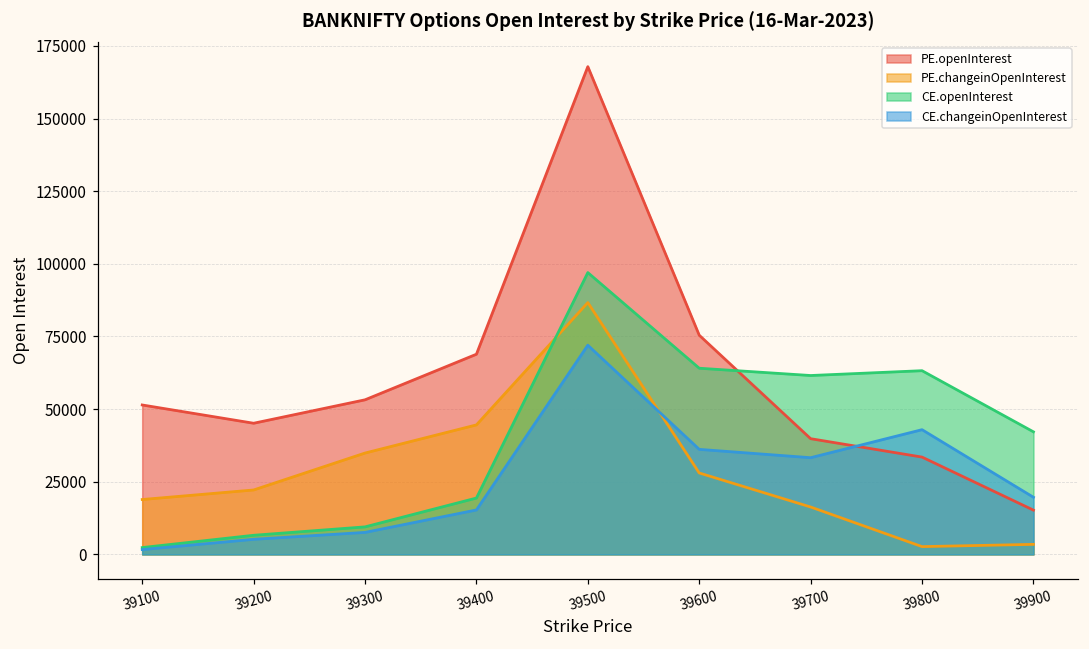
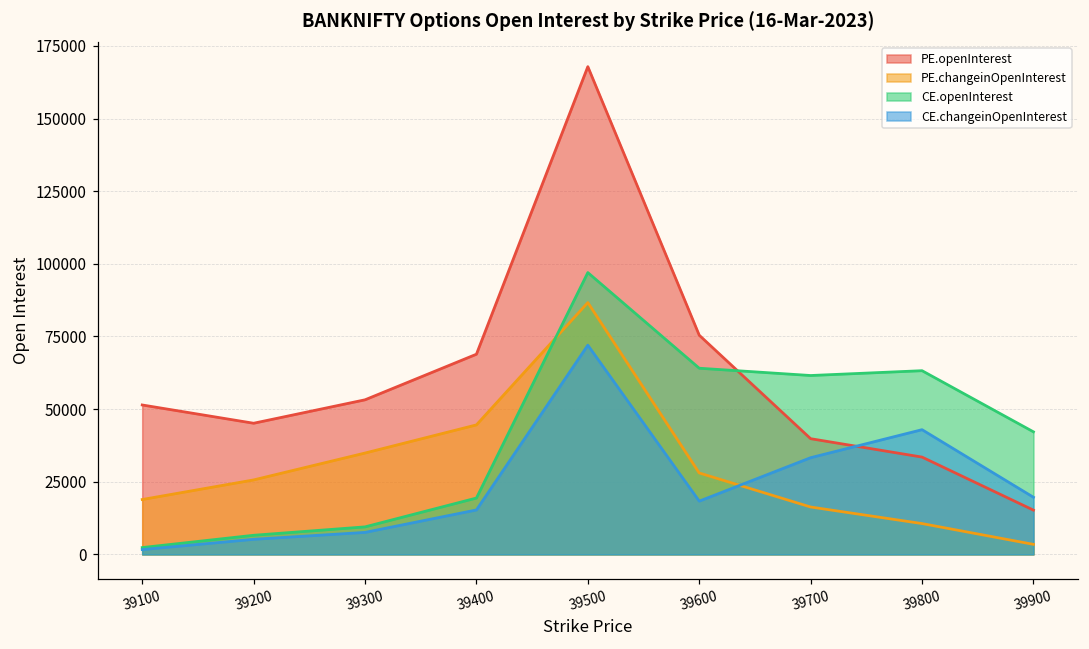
  {
    "PE.openInterest": {
      "39100": 51000,
      "39200": 45000,
      "39300": 53000,
      "39400": 69000,
      "39500": 168000,
      "39600": 75000,
      "39700": 40000,
      "39800": 33000,
      "39900": 15000
    },
    "PE.changeinOpenInterest": {
      "39100": 19000,
-     "39200": 22000,
+     "39200": 26000,
      "39300": 35000,
      "39400": 45000,
      "39500": 87000,
      "39600": 28000,
      "39700": 16000,
-     "39800": 3000,
+     "39800": 11000,
      "39900": 3000
    },
    "CE.openInterest": {
      "39200": 7000,
      "39300": 9000,
      "39400": 19000,
      "39500": 97000,
      "39600": 64000,
      "39700": 62000,
      "39800": 63000,
      "39900": 42000
    },
    "CE.changeinOpenInterest": {
      "39200": 5000,
      "39300": 8000,
      "39400": 15000,
      "39500": 72000,
-     "39600": 36000,
+     "39600": 18000,
      "39700": 33000,
      "39800": 43000,
      "39900": 20000
    }
  }
